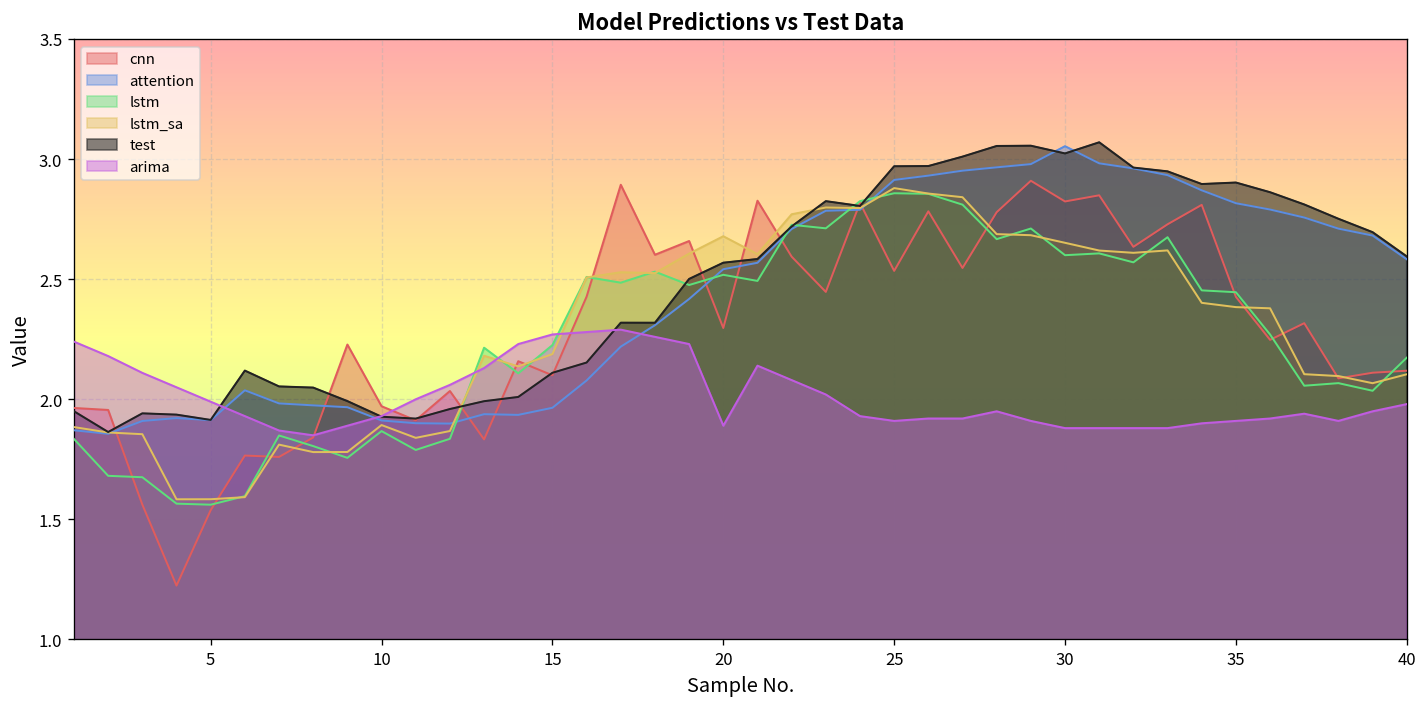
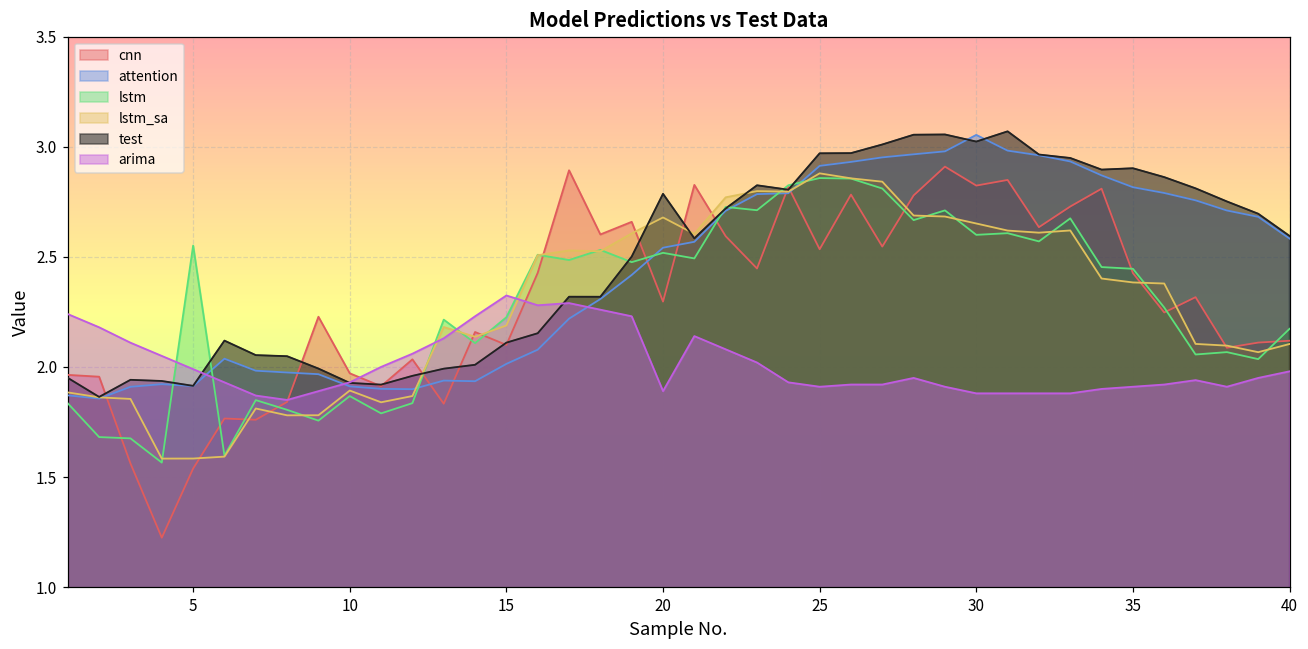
  {
    "cnn": {
      "5": 1.54,
      "10": 1.97,
      "20": 2.30,
      "25": 2.53,
      "30": 2.82,
      "35": 2.43,
      "40": 2.12
    },
    "attention": {
      "10": 1.91,
-     "15": 1.96,
+     "15": 2.01,
      "20": 2.54,
      "25": 2.91,
      "30": 3.05,
      "35": 2.82
    },
    "lstm": {
-     "5": 1.56,
+     "5": 2.55,
      "10": 1.87,
      "15": 2.23,
      "20": 2.52,
      "25": 2.86,
      "30": 2.60,
      "35": 2.45,
      "40": 2.17
    },
    "lstm_sa": {
      "5": 1.58,
      "10": 1.89,
      "15": 2.19,
      "20": 2.68,
      "25": 2.88,
      "30": 2.65,
      "35": 2.38,
      "40": 2.10
    },
    "test": {
-     "20": 2.57,
+     "20": 2.79,
      "25": 2.97,
      "30": 3.02,
      "35": 2.90
    },
    "arima": {
      "5": 1.99,
-     "15": 2.27,
+     "15": 2.32,
      "20": 1.89,
      "25": 1.91,
      "30": 1.88,
      "35": 1.91,
      "40": 1.98
    }
  }
